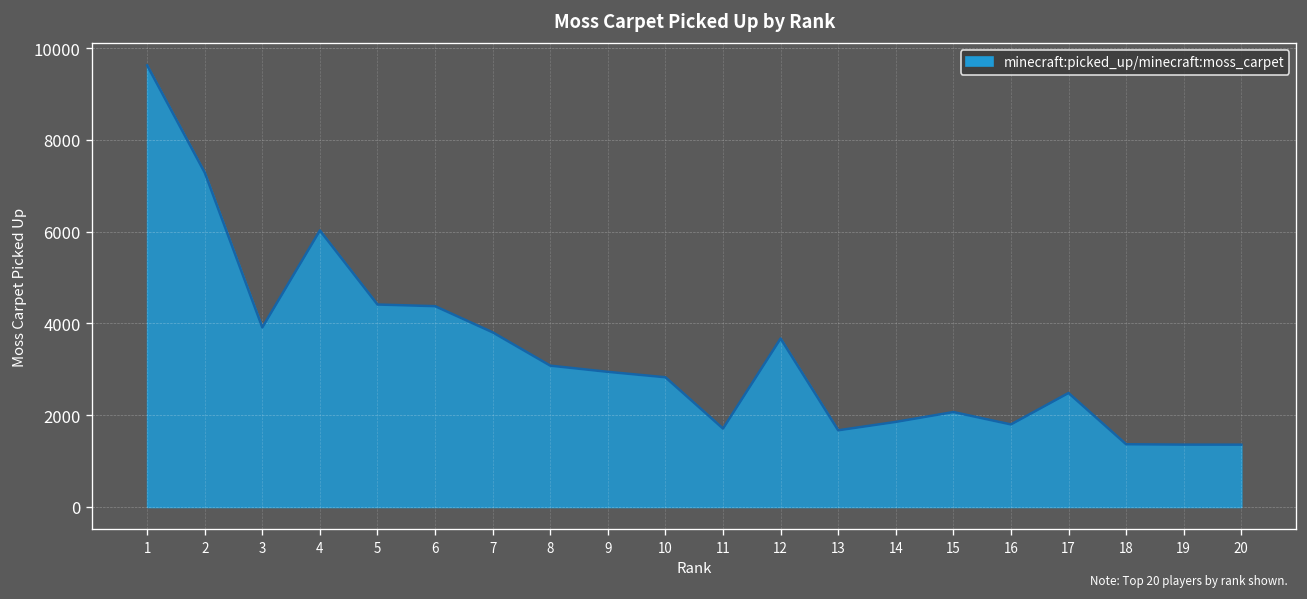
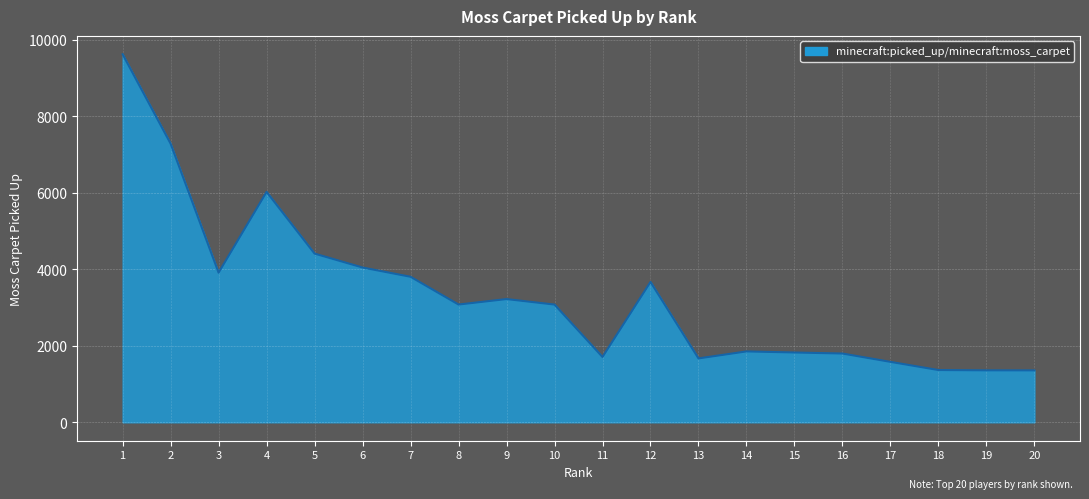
  {
    "1": 9600,
    "2": 7300,
    "3": 3900,
    "4": 6000,
    "5": 4400,
-   "6": 4400,
+   "6": 4000,
    "7": 3800,
    "8": 3100,
-   "9": 2900,
-   "10": 2800,
+   "9": 3200,
+   "10": 3100,
    "11": 1700,
    "12": 3700,
    "13": 1700,
    "14": 1900,
-   "15": 2100,
+   "15": 1800,
    "16": 1800,
-   "17": 2500,
+   "17": 1600,
    "18": 1400,
    "19": 1400,
    "20": 1400
  }
